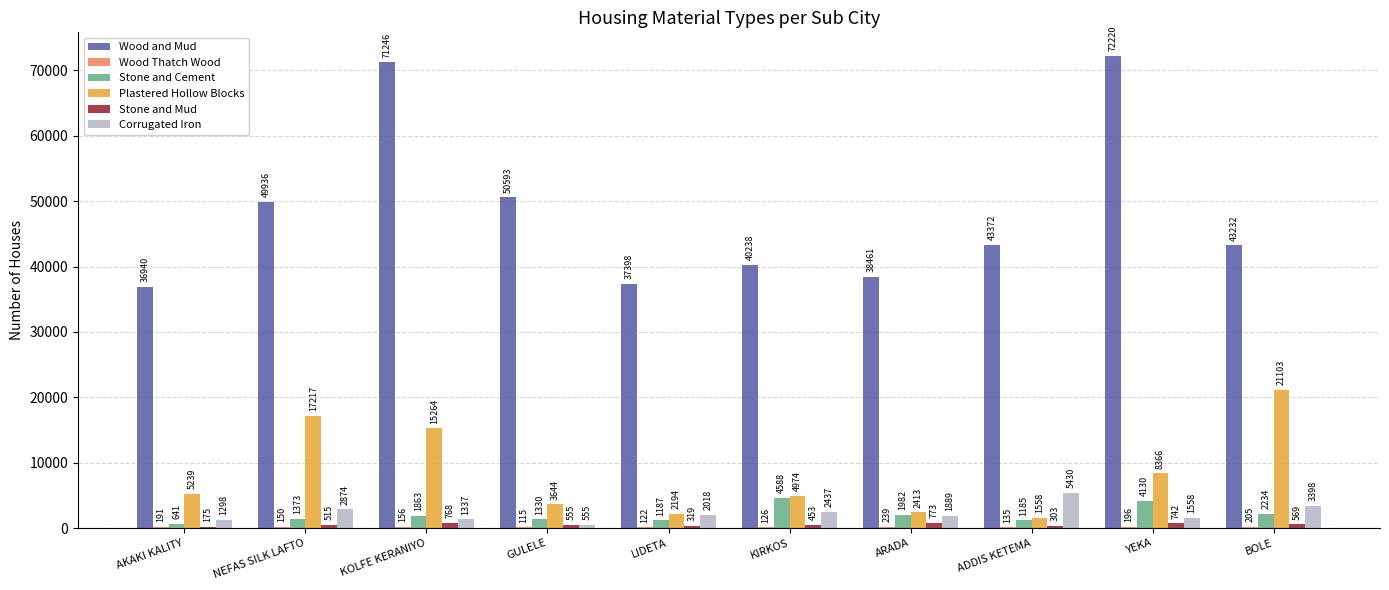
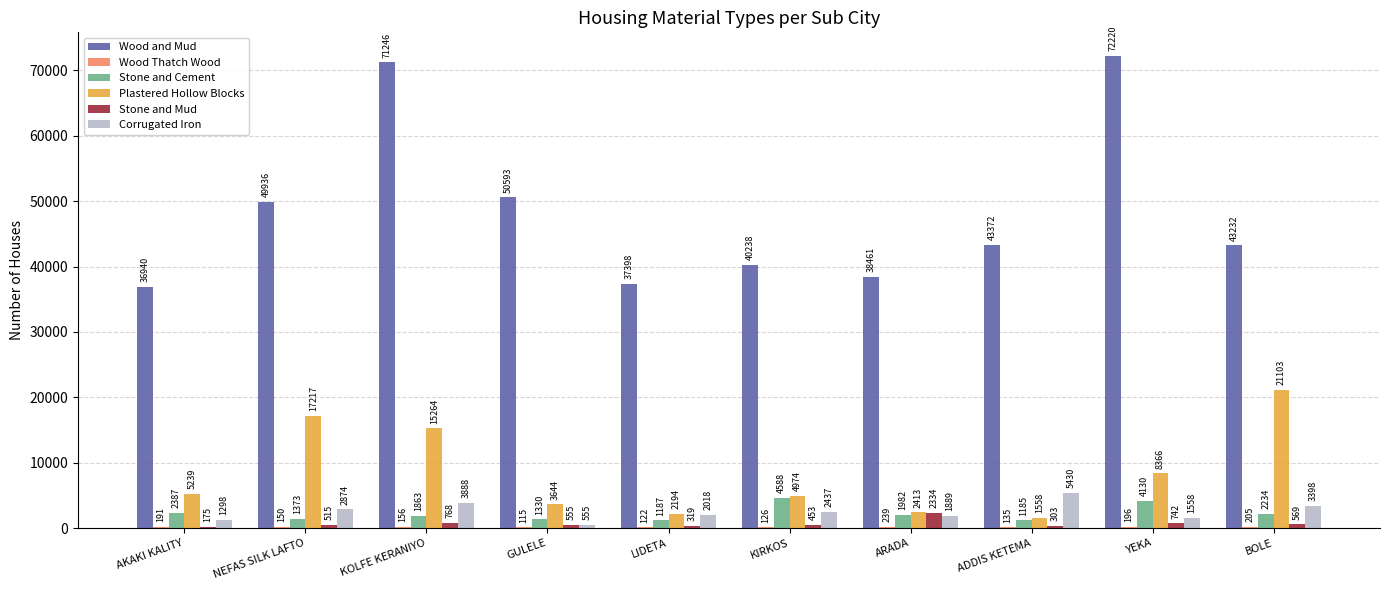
  {
    "Wood and Mud": {
      "AKAKI KALITY": 36940,
      "NEFAS SILK LAFTO": 49936,
      "KOLFE KERANIYO": 71246,
      "GULELE": 50593,
      "LIDETA": 37398,
      "KIRKOS": 40238,
      "ARADA": 38461,
      "ADDIS KETEMA": 43372,
      "YEKA": 72220,
      "BOLE": 43232
    },
    "Stone and Cement": {
-     "AKAKI KALITY": 641,
+     "AKAKI KALITY": 2387,
      "NEFAS SILK LAFTO": 1373,
      "KOLFE KERANIYO": 1863,
      "GULELE": 1330,
      "LIDETA": 1187,
      "KIRKOS": 4588,
      "ARADA": 1982,
      "ADDIS KETEMA": 1185,
      "YEKA": 4130,
      "BOLE": 2234
    },
    "Stone and Mud": {
      "AKAKI KALITY": 175,
      "NEFAS SILK LAFTO": 515,
      "KOLFE KERANIYO": 768,
      "GULELE": 555,
      "LIDETA": 319,
      "KIRKOS": 453,
-     "ARADA": 773,
+     "ARADA": 2334,
      "ADDIS KETEMA": 303,
      "YEKA": 742,
      "BOLE": 569
    },
    "Corrugated Iron": {
      "AKAKI KALITY": 1298,
      "NEFAS SILK LAFTO": 2874,
-     "KOLFE KERANIYO": 1337,
+     "KOLFE KERANIYO": 3888,
      "GULELE": 555,
      "LIDETA": 2018,
      "KIRKOS": 2437,
      "ARADA": 1889,
      "ADDIS KETEMA": 5430,
      "YEKA": 1558,
      "BOLE": 3398
    }
  }
